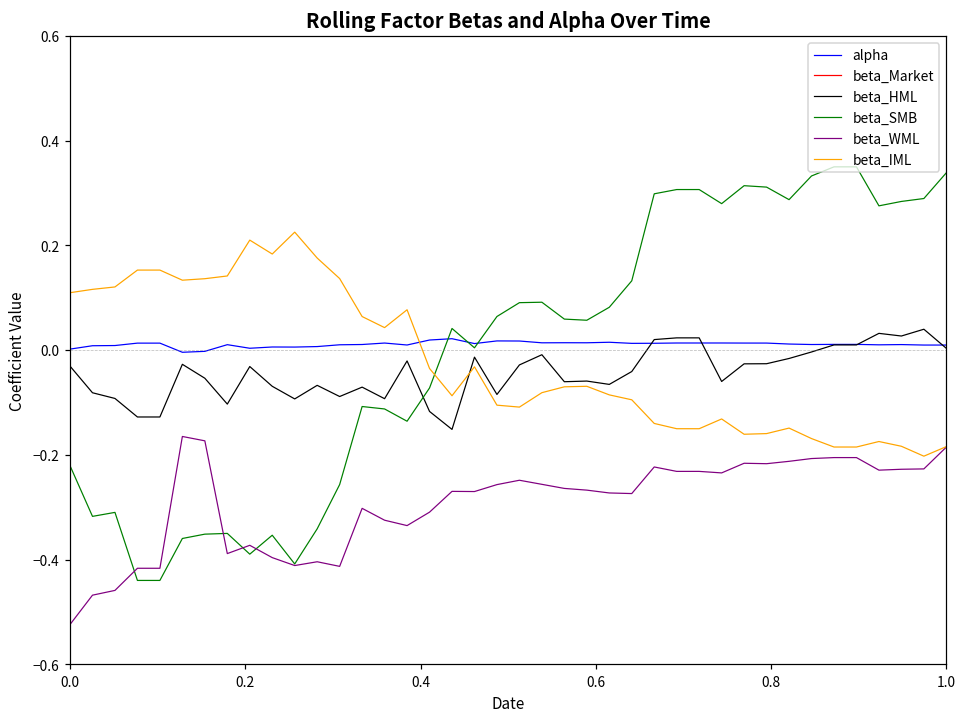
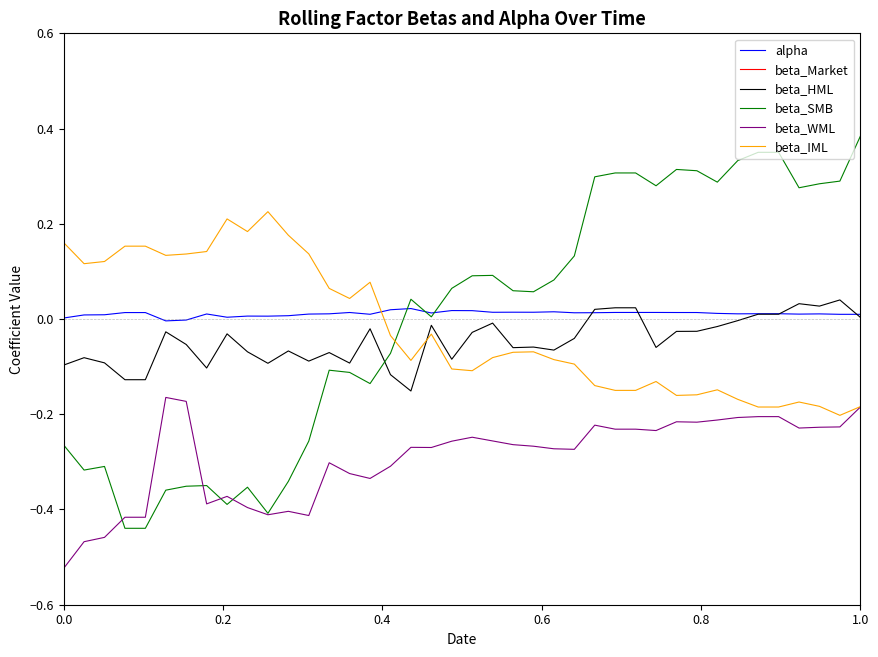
  {
    "alpha": {
      "0.0": 0.00,
      "1.0": 0.01
    },
    "beta_HML": {
-     "0.0": -0.03,
+     "0.0": -0.10,
      "1.0": 0.00
    },
    "beta_SMB": {
-     "0.0": -0.22,
-     "1.0": 0.34
+     "0.0": -0.26,
+     "1.0": 0.38
    },
    "beta_WML": {
      "0.0": -0.52
    },
    "beta_IML": {
-     "0.0": 0.11
+     "0.0": 0.16
    }
  }
